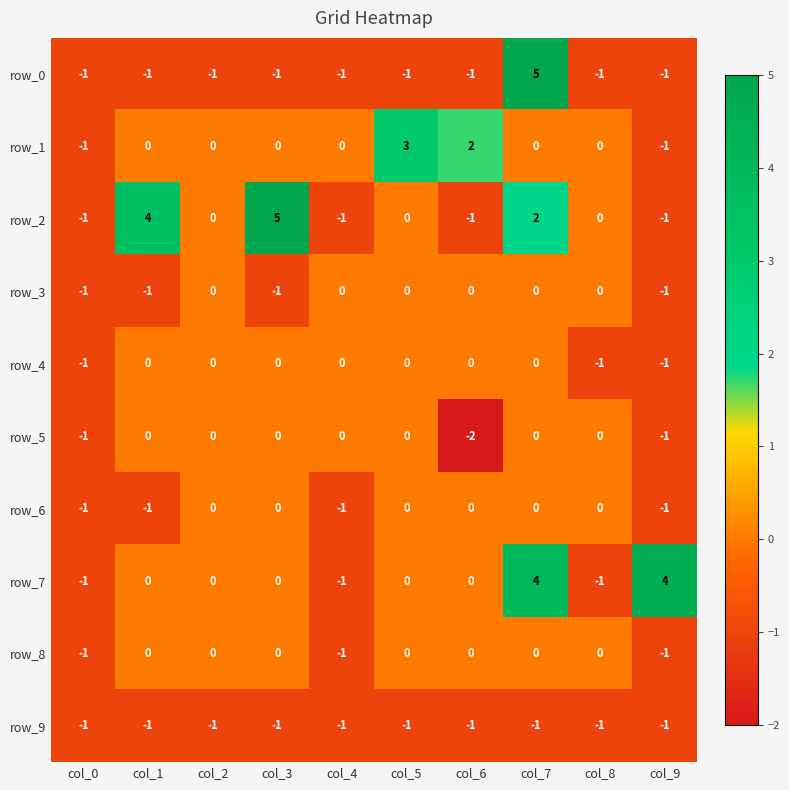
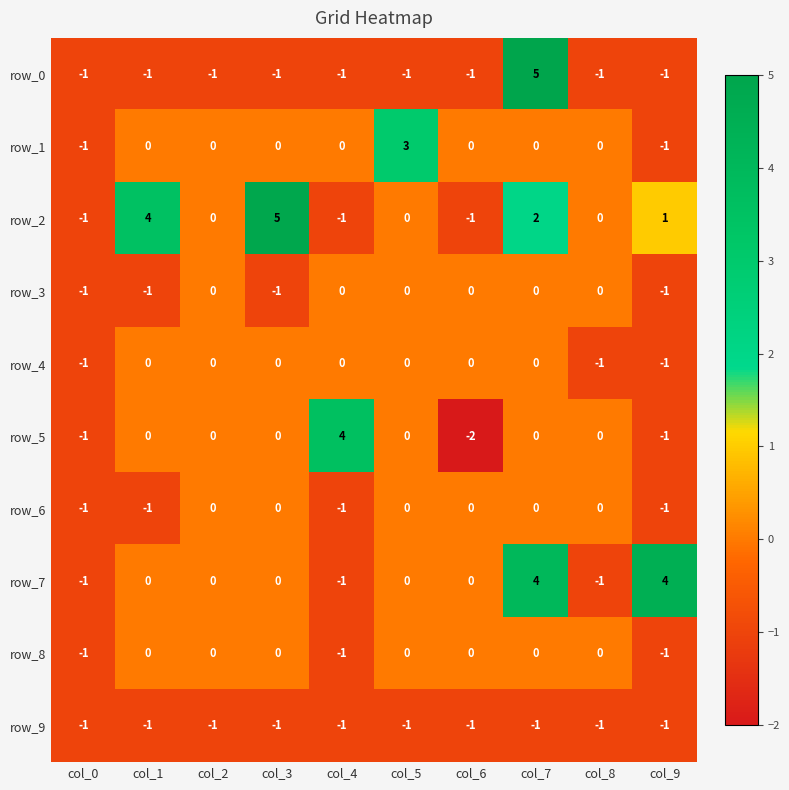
  {
    "row_0": {
      "col_0": -1,
      "col_1": -1,
      "col_2": -1,
      "col_3": -1,
      "col_4": -1,
      "col_5": -1,
      "col_6": -1,
      "col_7": 5,
      "col_8": -1,
      "col_9": -1
    },
    "row_1": {
      "col_0": -1,
      "col_1": 0,
      "col_2": 0,
      "col_3": 0,
      "col_4": 0,
      "col_5": 3,
-     "col_6": 2,
+     "col_6": 0,
      "col_7": 0,
      "col_8": 0,
      "col_9": -1
    },
    "row_2": {
      "col_0": -1,
      "col_1": 4,
      "col_2": 0,
      "col_3": 5,
      "col_4": -1,
      "col_5": 0,
      "col_6": -1,
      "col_7": 2,
      "col_8": 0,
-     "col_9": -1
+     "col_9": 1
    },
    "row_3": {
      "col_0": -1,
      "col_1": -1,
      "col_2": 0,
      "col_3": -1,
      "col_4": 0,
      "col_5": 0,
      "col_6": 0,
      "col_7": 0,
      "col_8": 0,
      "col_9": -1
    },
    "row_4": {
      "col_0": -1,
      "col_1": 0,
      "col_2": 0,
      "col_3": 0,
      "col_4": 0,
      "col_5": 0,
      "col_6": 0,
      "col_7": 0,
      "col_8": -1,
      "col_9": -1
    },
    "row_5": {
      "col_0": -1,
      "col_1": 0,
      "col_2": 0,
      "col_3": 0,
-     "col_4": 0,
+     "col_4": 4,
      "col_5": 0,
      "col_6": -2,
      "col_7": 0,
      "col_8": 0,
      "col_9": -1
    },
    "row_6": {
      "col_0": -1,
      "col_1": -1,
      "col_2": 0,
      "col_3": 0,
      "col_4": -1,
      "col_5": 0,
      "col_6": 0,
      "col_7": 0,
      "col_8": 0,
      "col_9": -1
    },
    "row_7": {
      "col_0": -1,
      "col_1": 0,
      "col_2": 0,
      "col_3": 0,
      "col_4": -1,
      "col_5": 0,
      "col_6": 0,
      "col_7": 4,
      "col_8": -1,
      "col_9": 4
    },
    "row_8": {
      "col_0": -1,
      "col_1": 0,
      "col_2": 0,
      "col_3": 0,
      "col_4": -1,
      "col_5": 0,
      "col_6": 0,
      "col_7": 0,
      "col_8": 0,
      "col_9": -1
    },
    "row_9": {
      "col_0": -1,
      "col_1": -1,
      "col_2": -1,
      "col_3": -1,
      "col_4": -1,
      "col_5": -1,
      "col_6": -1,
      "col_7": -1,
      "col_8": -1,
      "col_9": -1
    }
  }
